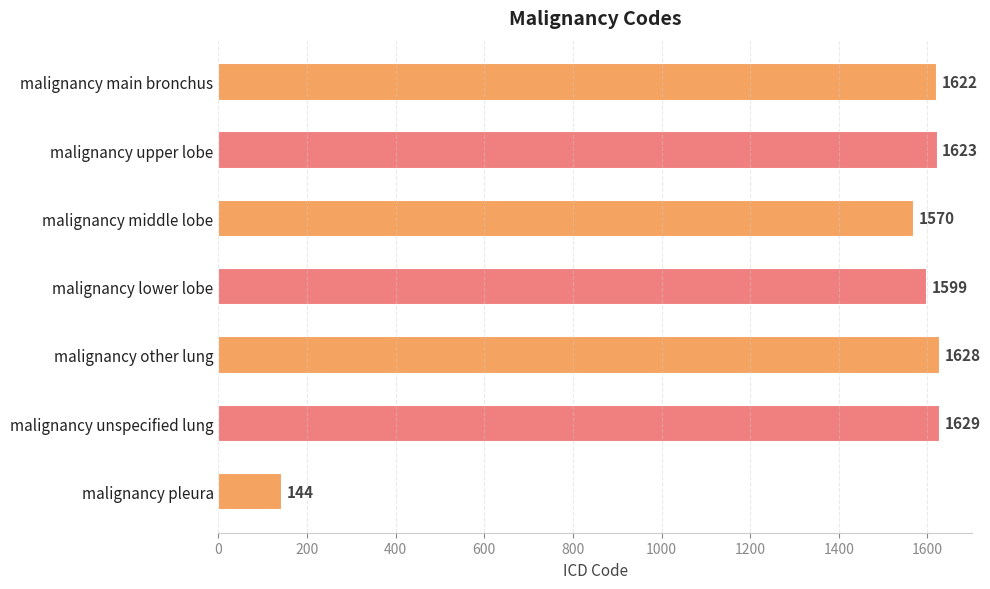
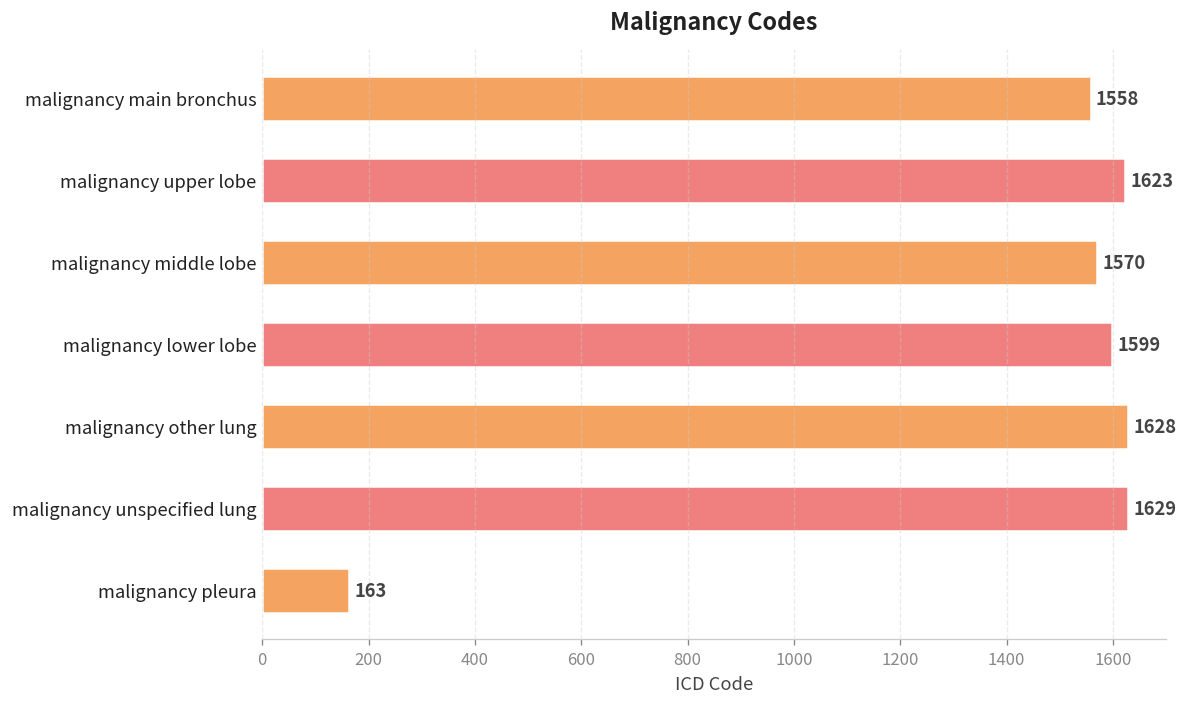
  {
-   "malignancy main bronchus": 1622,
+   "malignancy main bronchus": 1558,
    "malignancy upper lobe": 1623,
    "malignancy middle lobe": 1570,
    "malignancy lower lobe": 1599,
    "malignancy other lung": 1628,
    "malignancy unspecified lung": 1629,
-   "malignancy pleura": 144
+   "malignancy pleura": 163
  }
